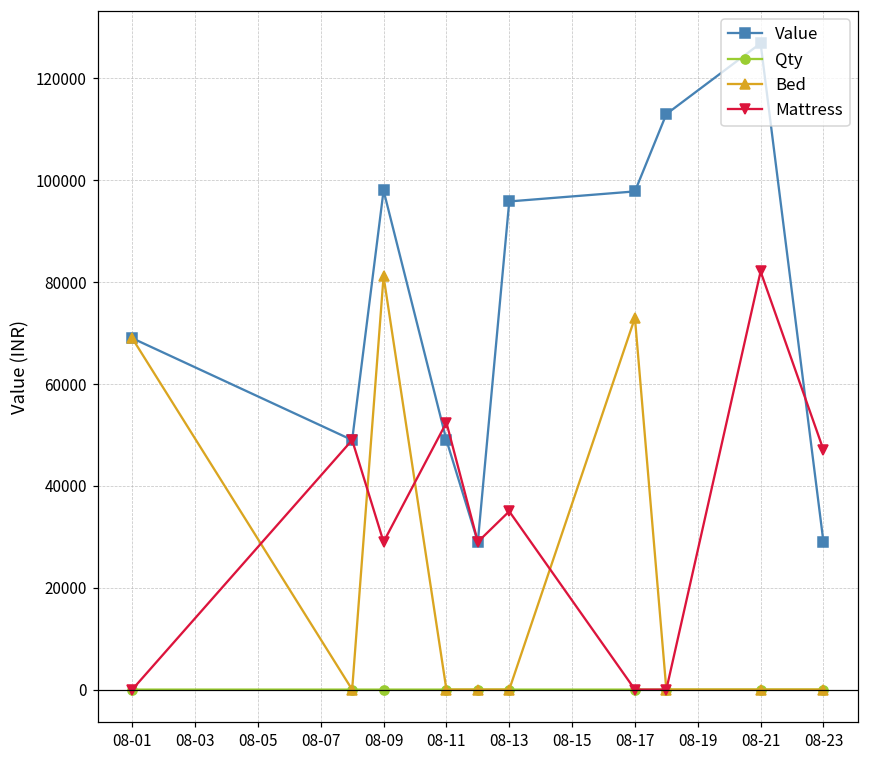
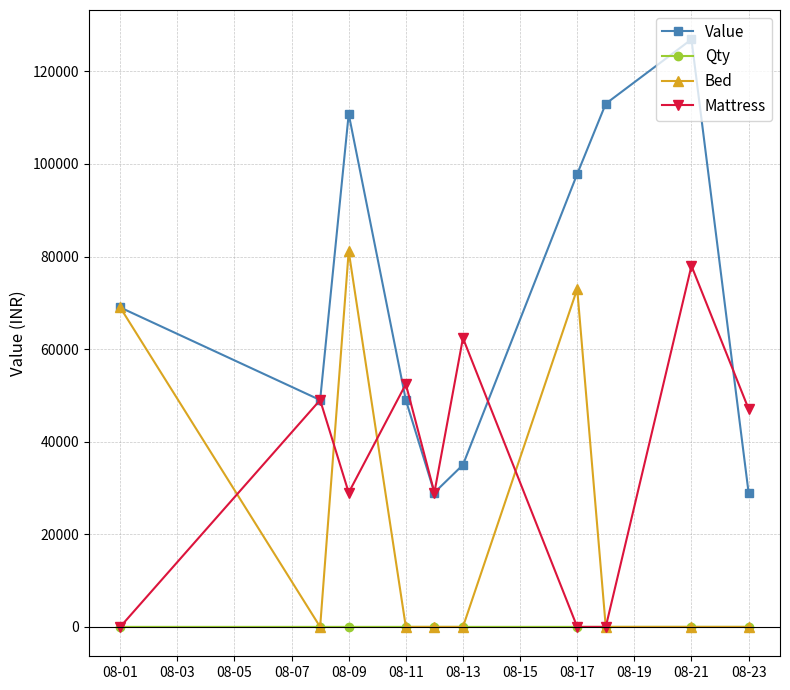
  {
    "Value": {
-     "08-09": 98000,
+     "08-09": 111000,
      "08-11": 49000,
-     "08-13": 96000,
+     "08-13": 35000,
      "08-17": 98000,
      "08-23": 29000
    },
    "Qty": {
      "08-09": 0
    },
    "Bed": {
      "08-09": 81000,
      "08-17": 73000
    },
    "Mattress": {
      "08-09": 29000,
      "08-11": 52000,
-     "08-13": 35000,
-     "08-21": 82000,
+     "08-13": 62000,
+     "08-21": 78000,
      "08-23": 47000
    }
  }
